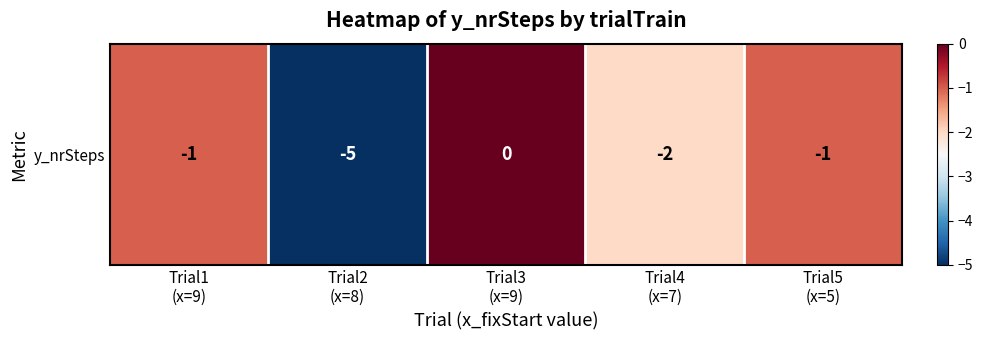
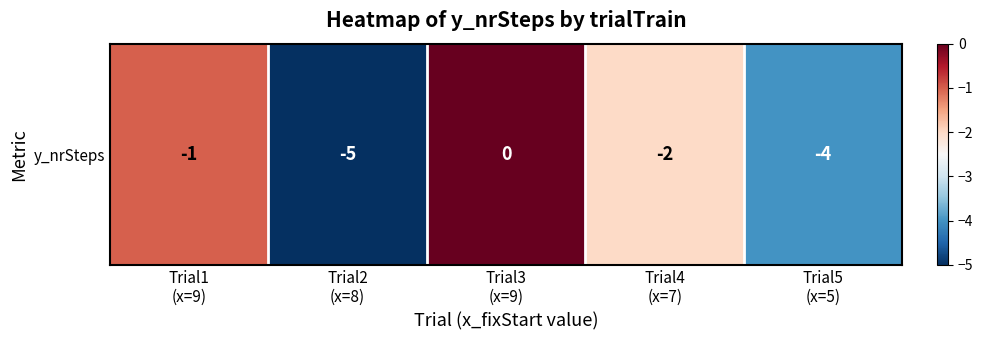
  {
    "y_nrSteps": {
      "Trial1 (x=9)": -1,
      "Trial2 (x=8)": -5,
      "Trial3 (x=9)": 0,
      "Trial4 (x=7)": -2,
-     "Trial5 (x=5)": -1
+     "Trial5 (x=5)": -4
    }
  }
